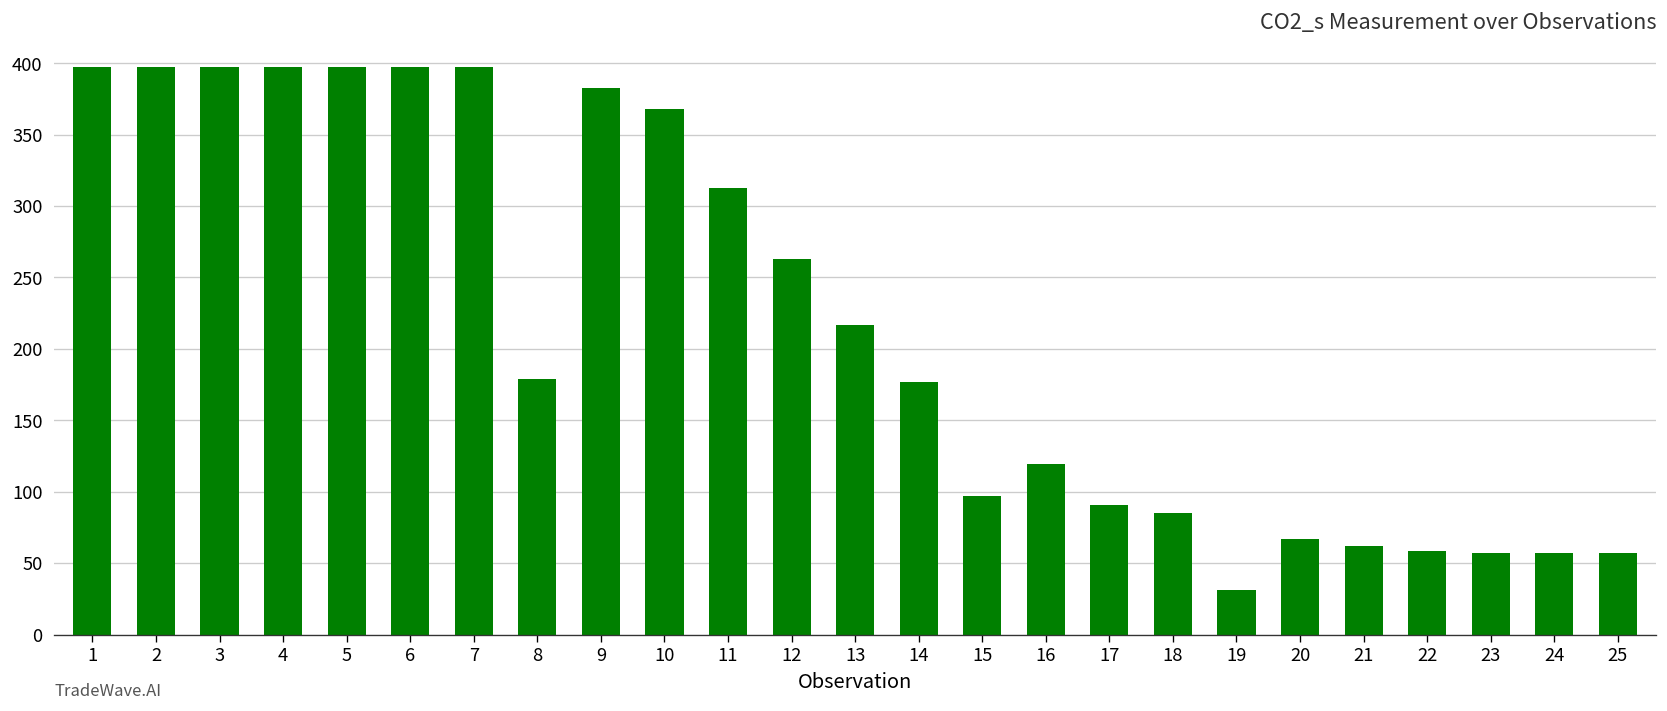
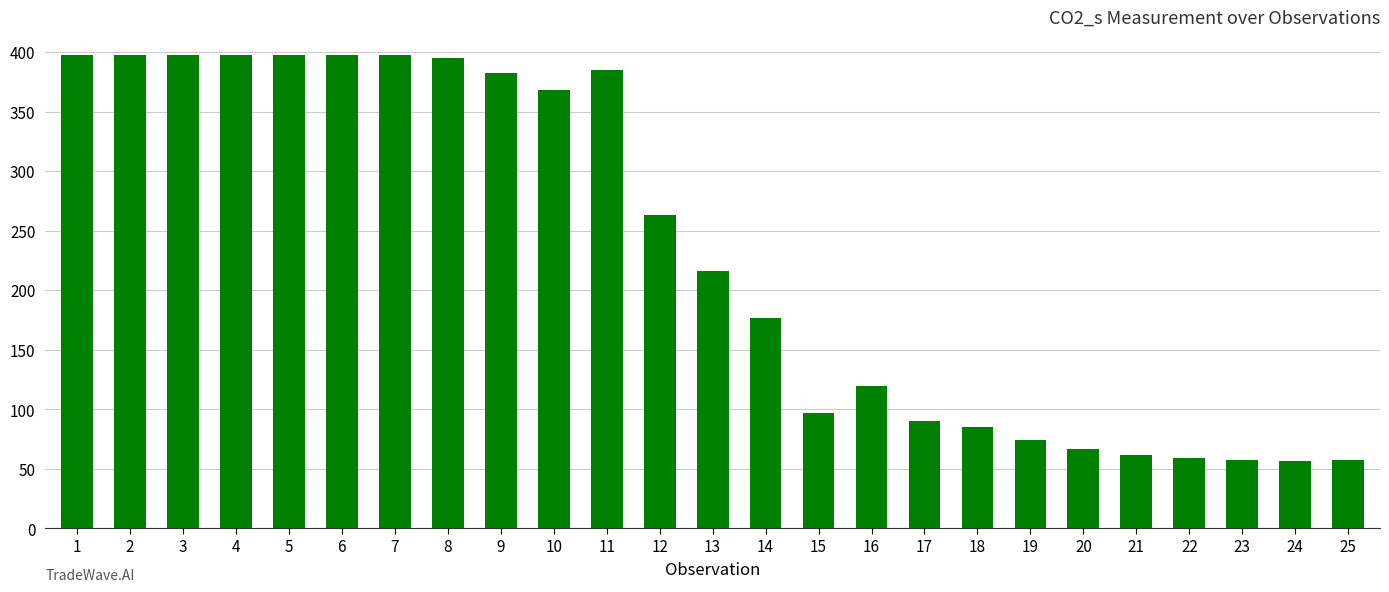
  {
    "1": 397,
    "2": 397,
    "3": 397,
    "4": 397,
    "5": 397,
    "6": 397,
    "7": 397,
-   "8": 179,
+   "8": 395,
    "9": 383,
    "10": 368,
-   "11": 313,
+   "11": 385,
    "12": 263,
    "13": 216,
    "14": 177,
    "15": 97,
    "16": 119,
    "17": 91,
    "18": 85,
-   "19": 31,
+   "19": 74,
    "20": 67,
    "21": 62,
    "22": 59,
    "23": 57,
    "24": 57,
    "25": 57
  }
